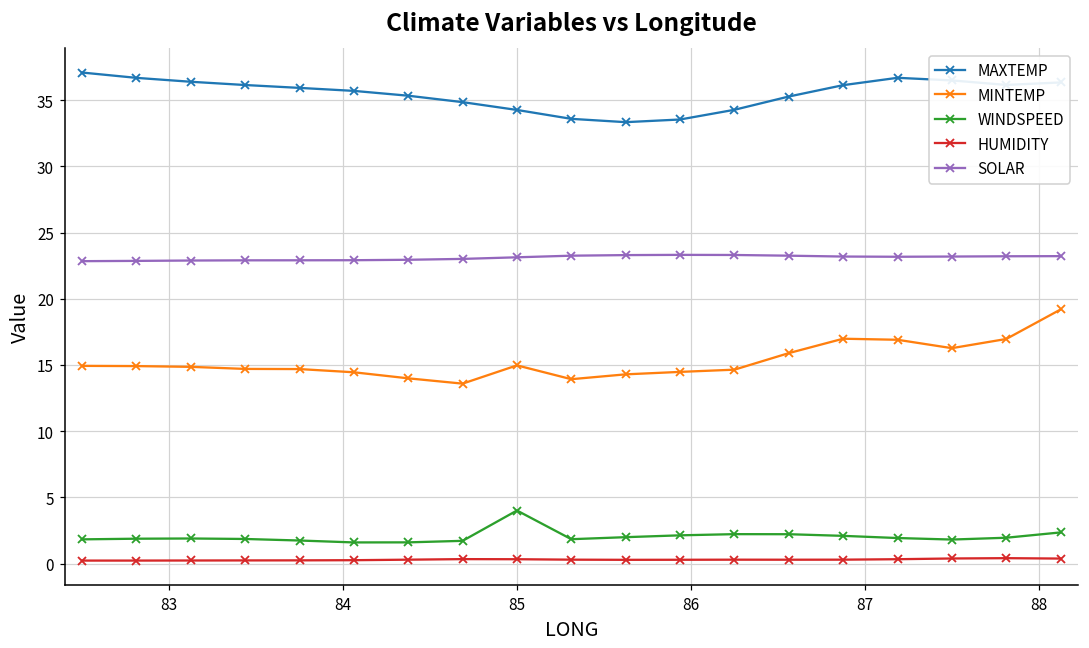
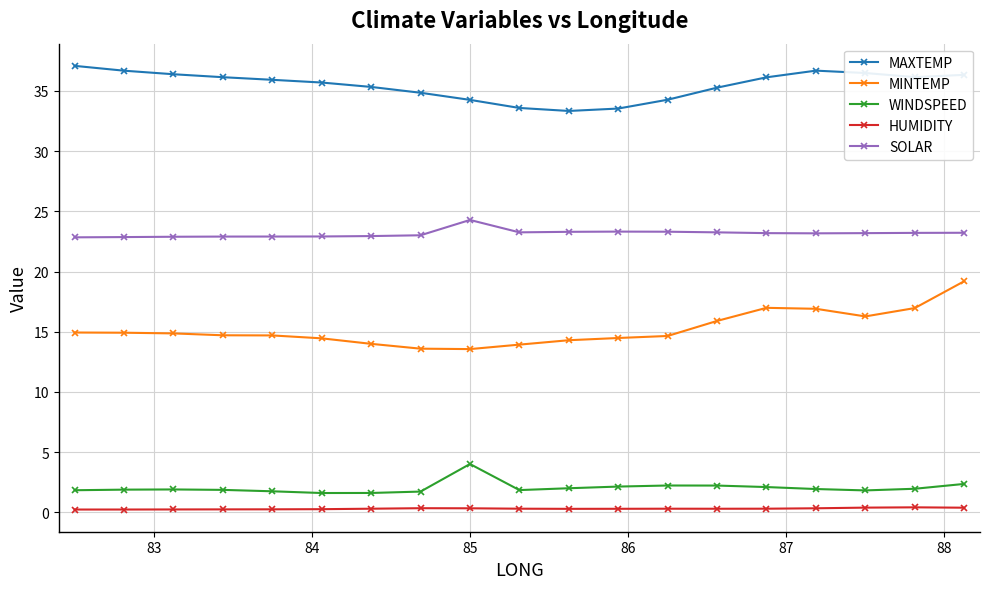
  {
    "MAXTEMP": {
      "85": 34.3
    },
    "MINTEMP": {
-     "85": 15.0
+     "85": 13.6
    },
    "WINDSPEED": {
      "85": 4.0
    },
    "HUMIDITY": {
      "85": 0.3
    },
    "SOLAR": {
-     "85": 23.1
+     "85": 24.3
    }
  }
